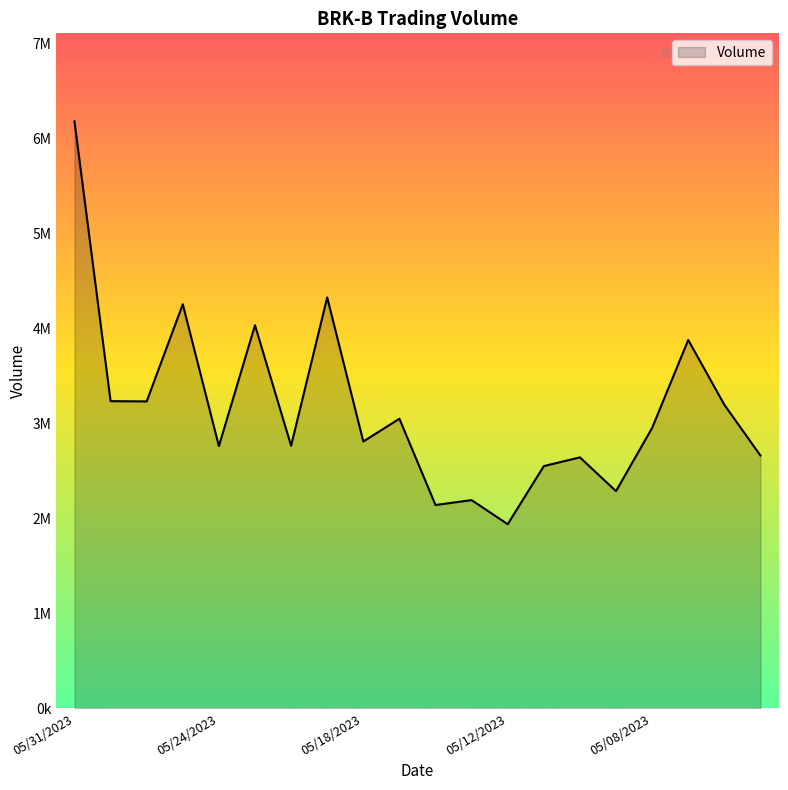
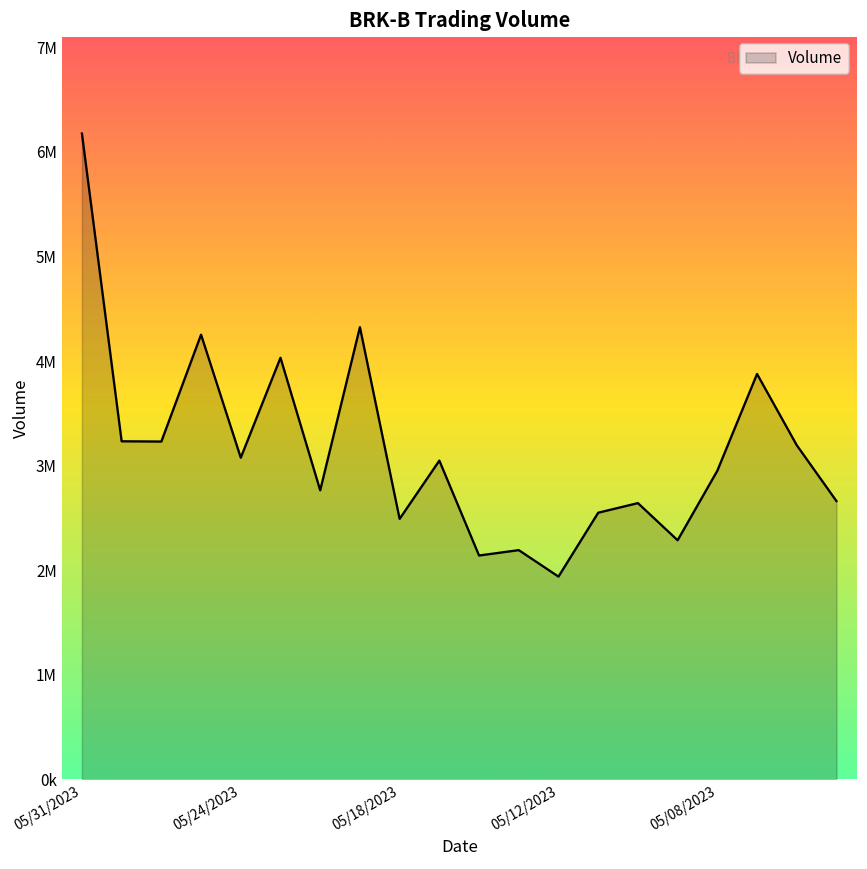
  {
    "05/31/2023": 6200000,
-   "05/24/2023": 2800000,
-   "05/18/2023": 2800000,
+   "05/24/2023": 3100000,
+   "05/18/2023": 2500000,
    "05/12/2023": 1900000,
    "05/08/2023": 3000000
  }
